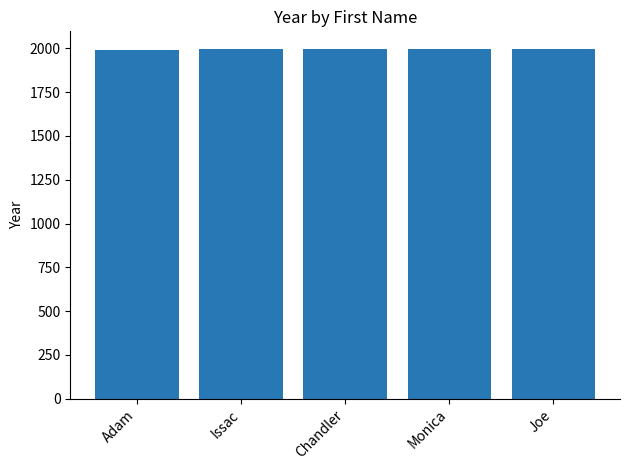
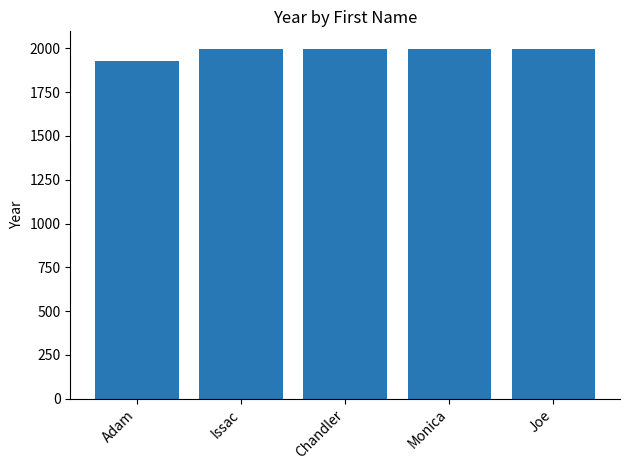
  {
-   "Adam": 1990,
+   "Adam": 1930,
    "Issac": 2000,
    "Chandler": 2000,
    "Monica": 2000,
    "Joe": 2000
  }
